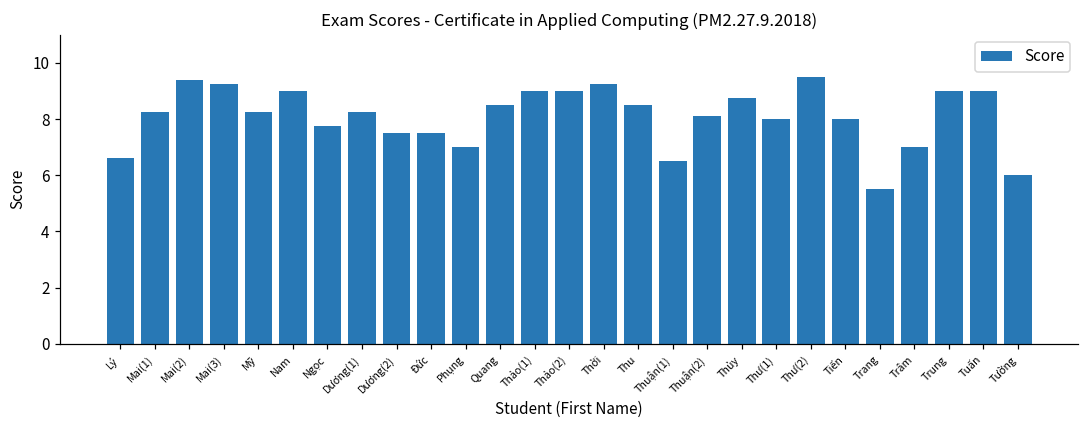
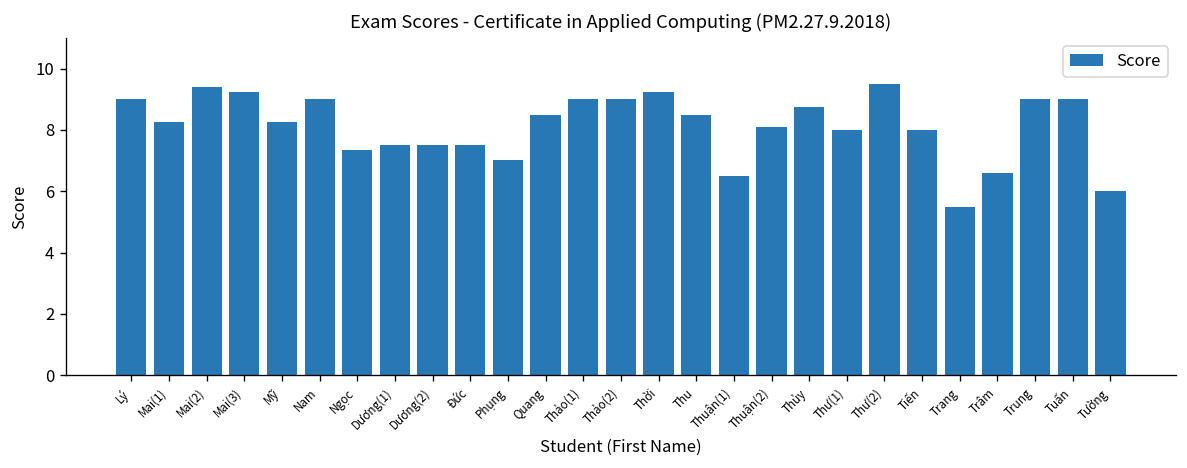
  {
-   "Lý": 6.6,
+   "Lý": 9.0,
    "Mai(1)": 8.3,
    "Mai(2)": 9.4,
    "Mai(3)": 9.3,
    "Mỹ": 8.3,
    "Nam": 9.0,
-   "Ngọc": 7.8,
-   "Dương(1)": 8.3,
+   "Ngọc": 7.3,
+   "Dương(1)": 7.5,
    "Dương(2)": 7.5,
    "Đức": 7.5,
    "Phụng": 7.0,
    "Quang": 8.5,
    "Thảo(1)": 9.0,
    "Thảo(2)": 9.0,
    "Thời": 9.3,
    "Thu": 8.5,
    "Thuận(1)": 6.5,
    "Thuận(2)": 8.1,
    "Thủy": 8.8,
    "Thư(1)": 8.0,
    "Thư(2)": 9.5,
    "Tiến": 8.0,
    "Trang": 5.5,
-   "Trâm": 7.0,
+   "Trâm": 6.6,
    "Trung": 9.0,
    "Tuấn": 9.0,
    "Tường": 6.0
  }
